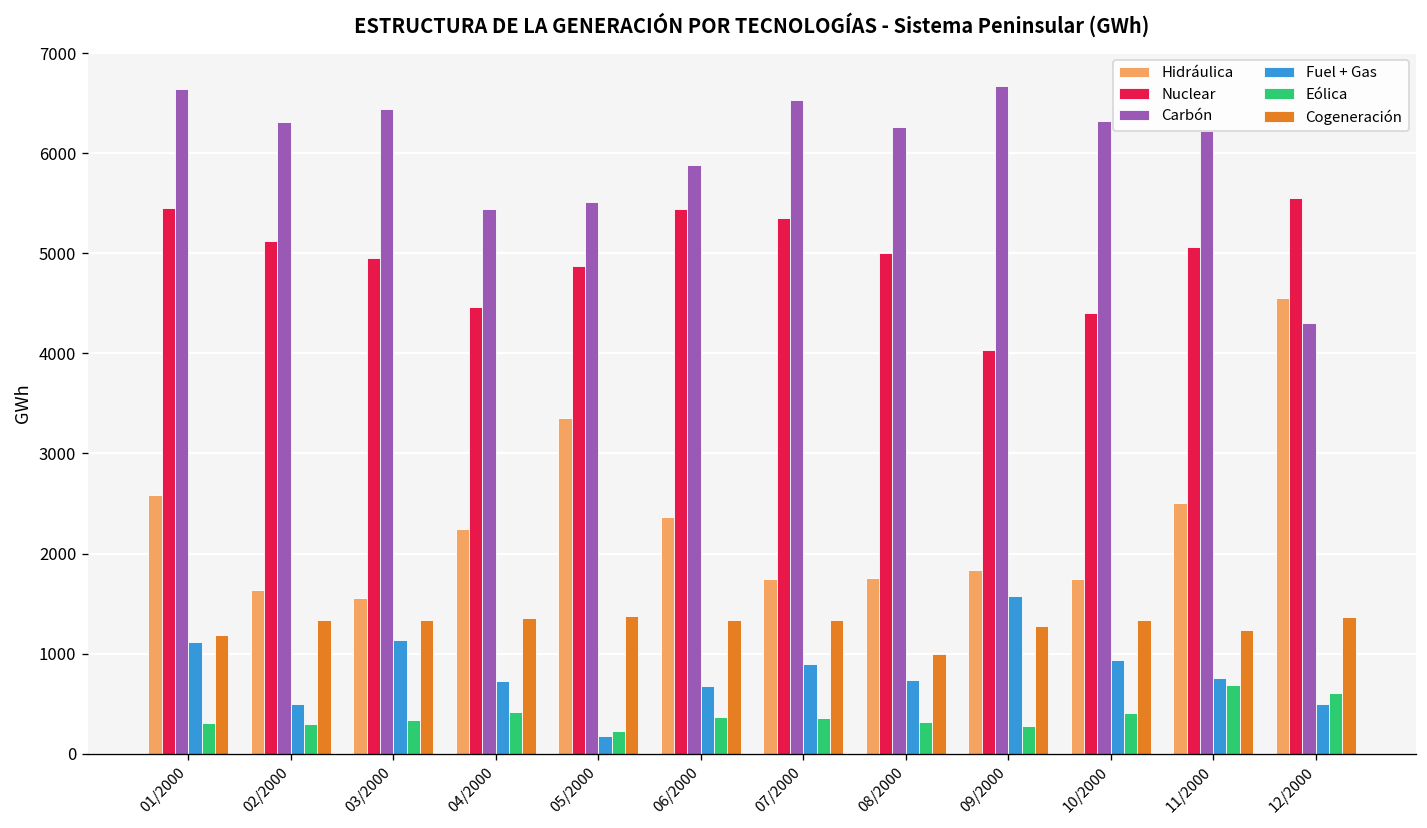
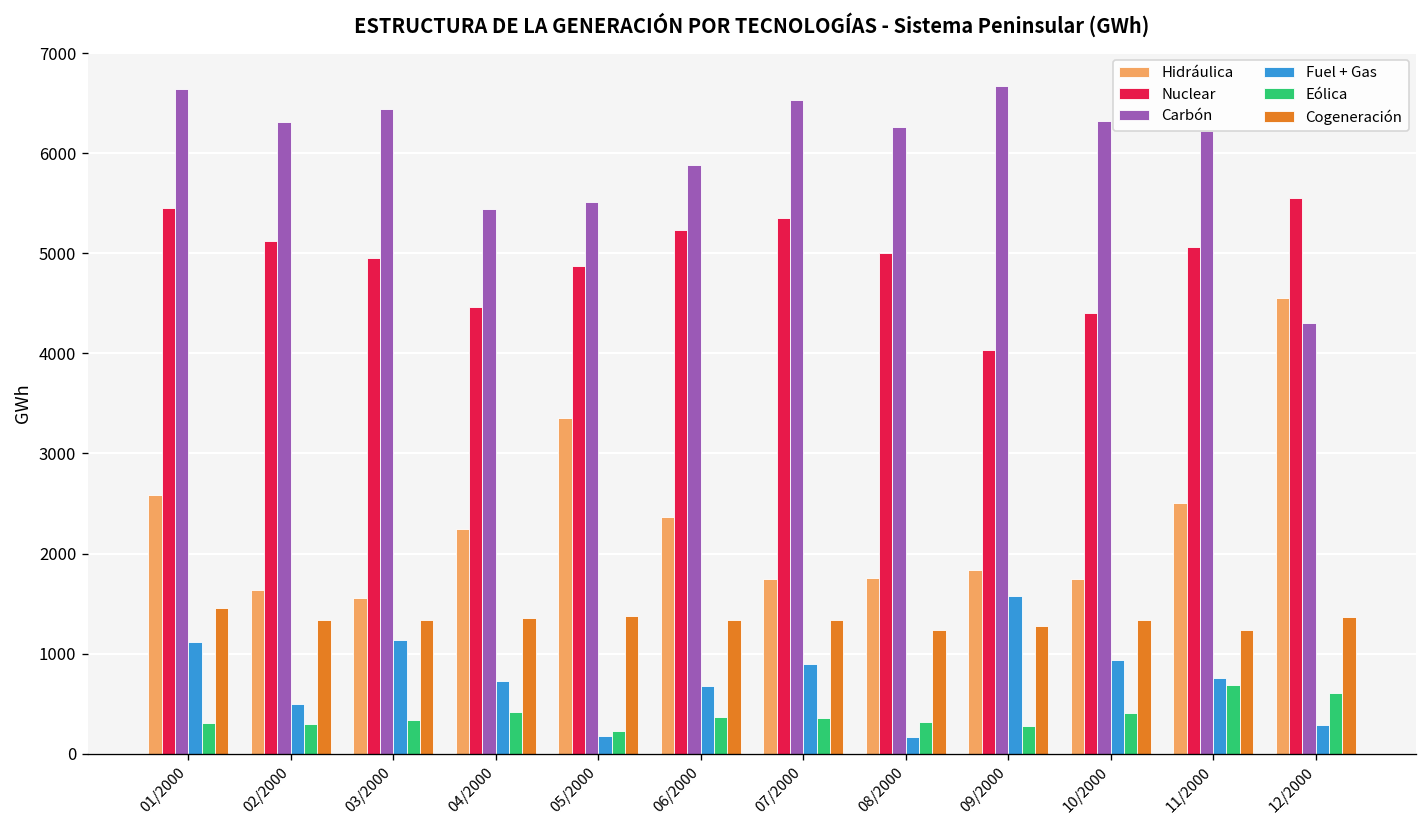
  {
    "Hidráulica": {
      "01/2000": 2600,
      "02/2000": 1600,
      "03/2000": 1600,
      "04/2000": 2200,
      "05/2000": 3400,
      "06/2000": 2400,
      "07/2000": 1700,
      "08/2000": 1800,
      "09/2000": 1800,
      "10/2000": 1700,
      "11/2000": 2500,
      "12/2000": 4600
    },
    "Nuclear": {
      "01/2000": 5500,
      "02/2000": 5100,
      "03/2000": 5000,
      "04/2000": 4500,
      "05/2000": 4900,
-     "06/2000": 5400,
+     "06/2000": 5200,
      "07/2000": 5400,
      "08/2000": 5000,
      "09/2000": 4000,
      "10/2000": 4400,
      "11/2000": 5100,
      "12/2000": 5600
    },
    "Carbón": {
      "01/2000": 6600,
      "02/2000": 6300,
      "03/2000": 6400,
      "04/2000": 5400,
      "05/2000": 5500,
      "06/2000": 5900,
      "07/2000": 6500,
      "08/2000": 6300,
      "09/2000": 6700,
      "10/2000": 6300,
      "12/2000": 4300
    },
    "Fuel + Gas": {
      "01/2000": 1100,
      "02/2000": 500,
      "03/2000": 1100,
      "04/2000": 700,
      "05/2000": 200,
      "06/2000": 700,
      "07/2000": 900,
-     "08/2000": 700,
+     "08/2000": 200,
      "09/2000": 1600,
      "10/2000": 900,
      "11/2000": 800,
-     "12/2000": 500
+     "12/2000": 300
    },
    "Eólica": {
      "01/2000": 300,
      "02/2000": 300,
      "03/2000": 300,
      "04/2000": 400,
      "05/2000": 200,
      "06/2000": 400,
      "07/2000": 400,
      "08/2000": 300,
      "09/2000": 300,
      "10/2000": 400,
      "11/2000": 700,
      "12/2000": 600
    },
    "Cogeneración": {
-     "01/2000": 1200,
+     "01/2000": 1500,
      "02/2000": 1300,
      "03/2000": 1300,
      "04/2000": 1400,
      "05/2000": 1400,
      "06/2000": 1300,
      "07/2000": 1300,
-     "08/2000": 1000,
+     "08/2000": 1200,
      "09/2000": 1300,
      "10/2000": 1300,
      "11/2000": 1200,
      "12/2000": 1400
    }
  }
